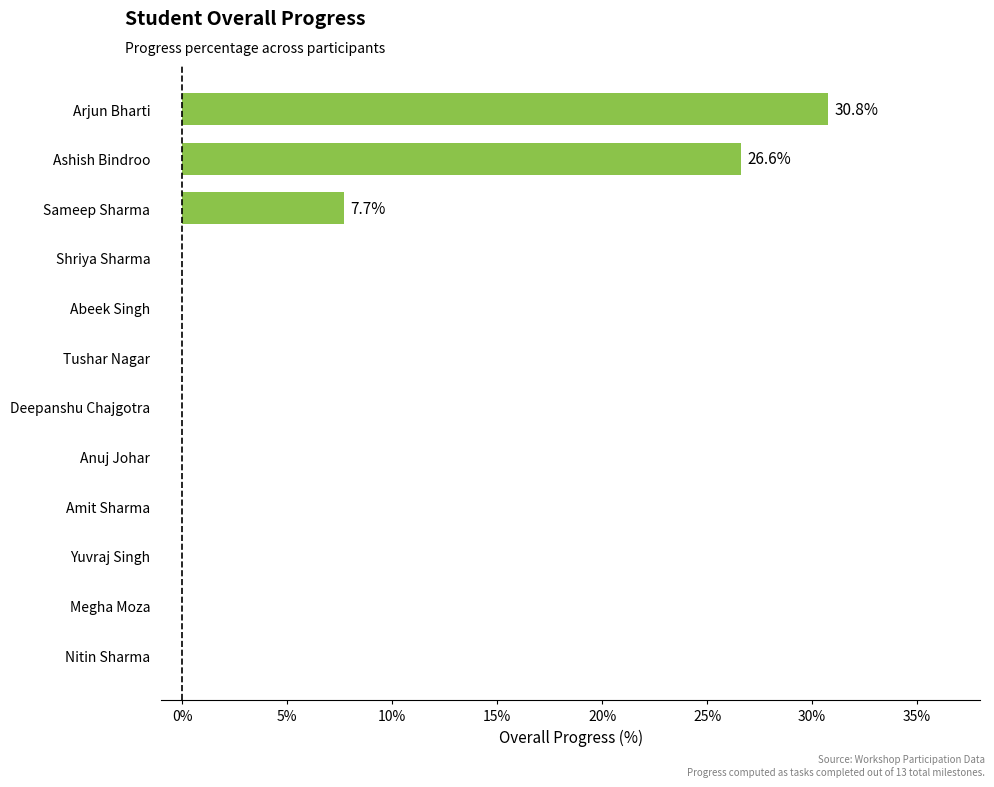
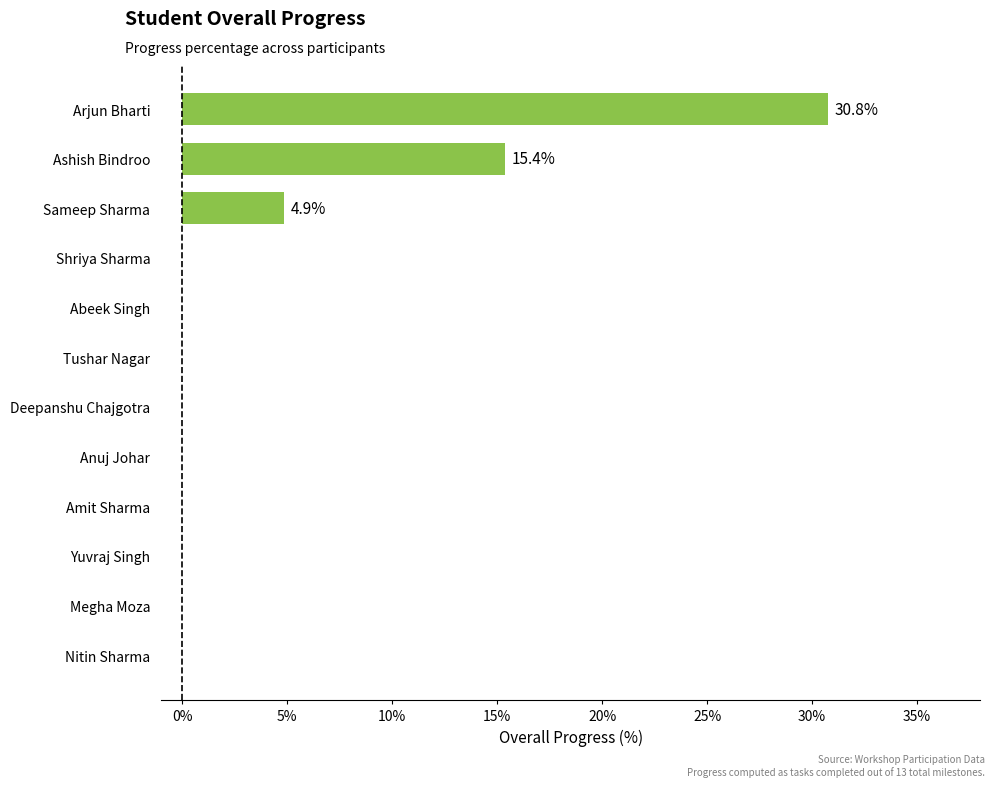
  {
    "Arjun Bharti": "30.8%",
-   "Ashish Bindroo": "26.6%",
-   "Sameep Sharma": "7.7%"
+   "Ashish Bindroo": "15.4%",
+   "Sameep Sharma": "4.9%"
  }
